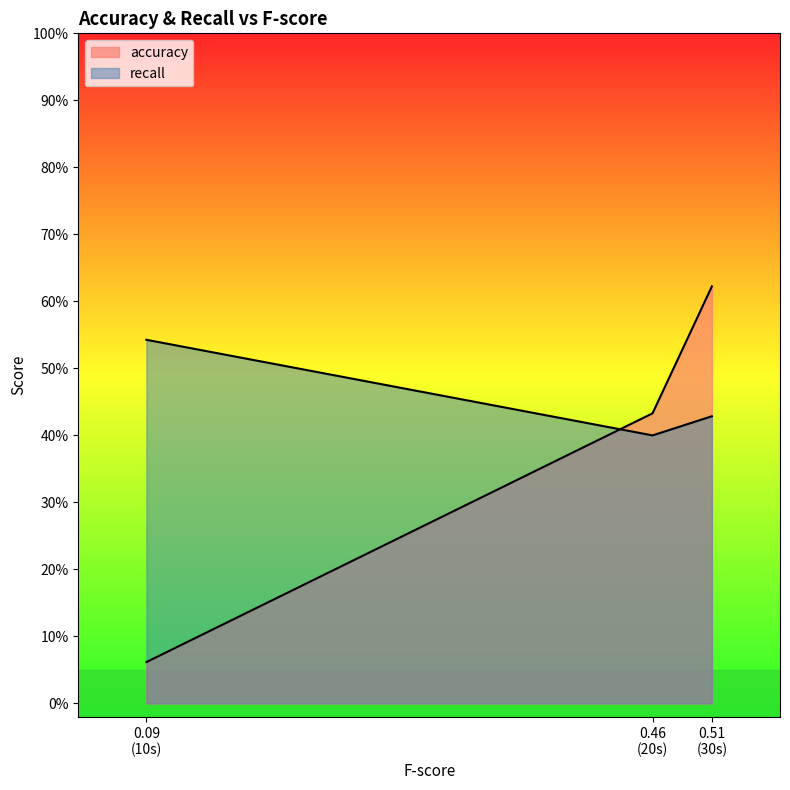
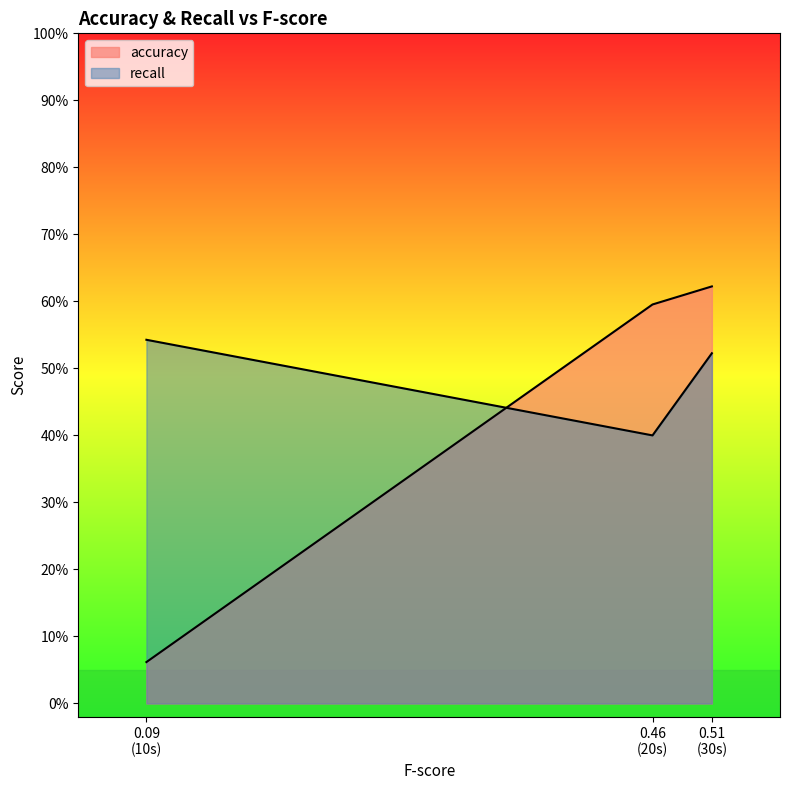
  {
    "accuracy": {
      "0.09 (10s)": "6%",
-     "0.46 (20s)": "43%",
+     "0.46 (20s)": "60%",
      "0.51 (30s)": "62%"
    },
    "recall": {
      "0.09 (10s)": "54%",
      "0.46 (20s)": "40%",
-     "0.51 (30s)": "43%"
+     "0.51 (30s)": "52%"
    }
  }
